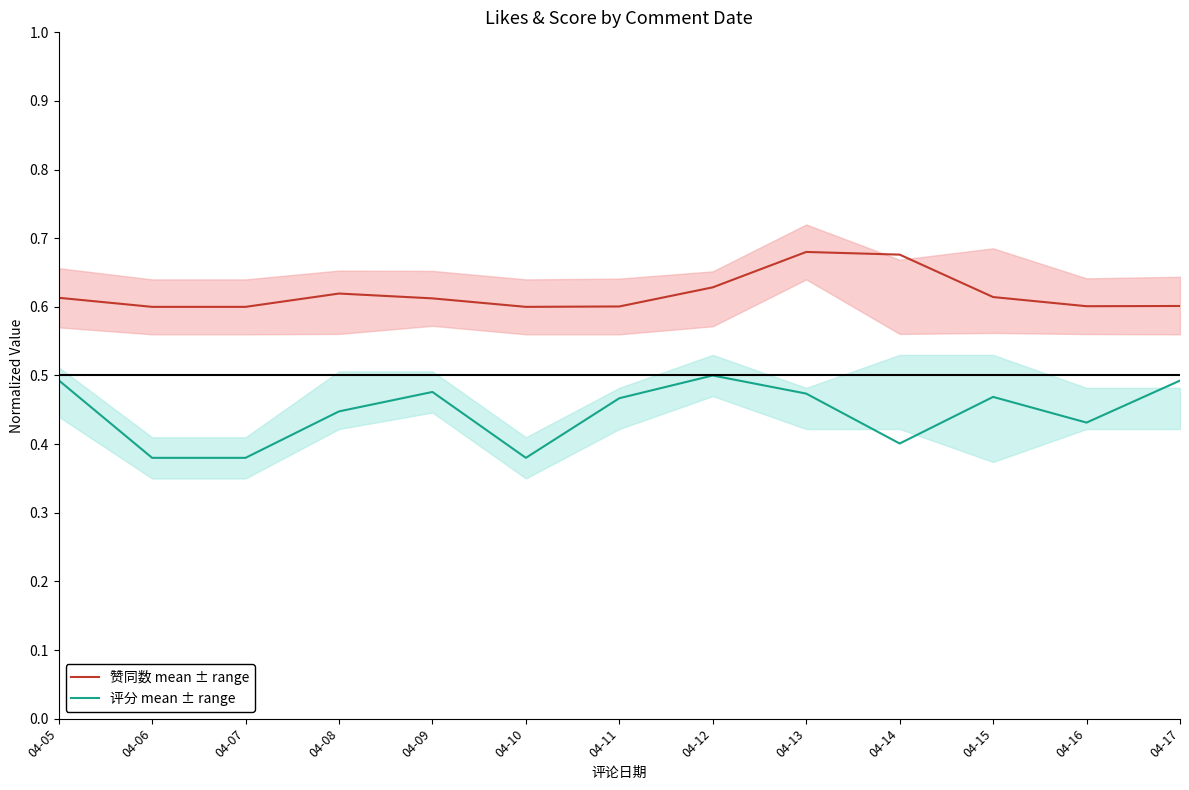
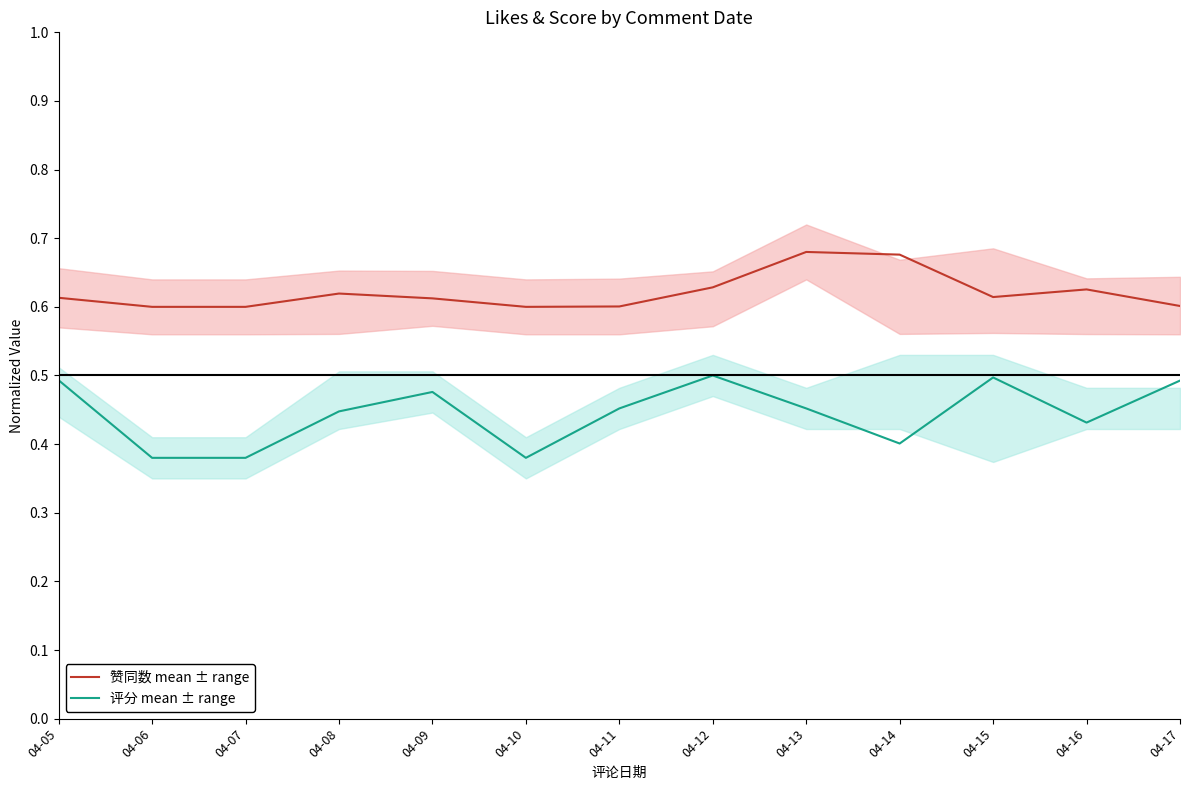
  {
    "赞同数 mean ± range": {
      "04-05": 0.61,
      "04-06": 0.60,
      "04-07": 0.60,
      "04-08": 0.62,
      "04-09": 0.61,
      "04-10": 0.60,
      "04-11": 0.60,
      "04-12": 0.63,
      "04-13": 0.68,
      "04-14": 0.68,
      "04-15": 0.61,
-     "04-16": 0.60,
+     "04-16": 0.63,
      "04-17": 0.60
    },
    "评分 mean ± range": {
      "04-05": 0.49,
      "04-06": 0.38,
      "04-07": 0.38,
      "04-08": 0.45,
      "04-09": 0.48,
      "04-10": 0.38,
-     "04-11": 0.47,
+     "04-11": 0.45,
      "04-12": 0.50,
-     "04-13": 0.47,
+     "04-13": 0.45,
      "04-14": 0.40,
-     "04-15": 0.47,
+     "04-15": 0.50,
      "04-16": 0.43,
      "04-17": 0.49
    }
  }
